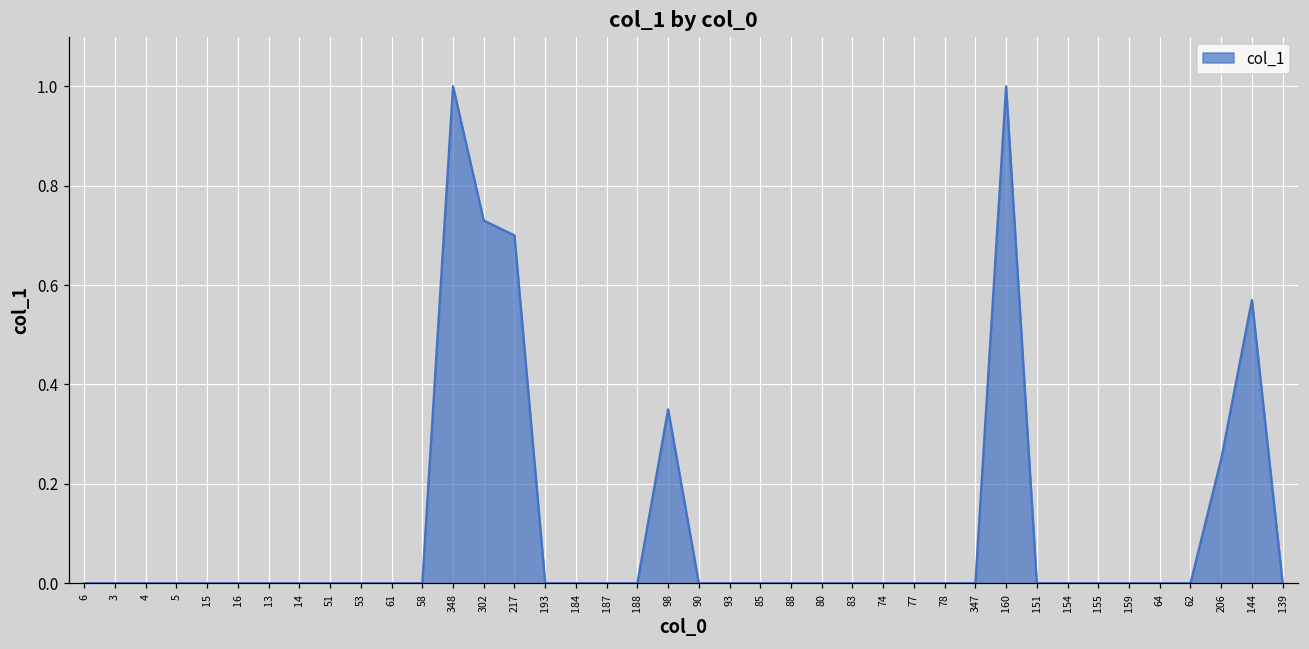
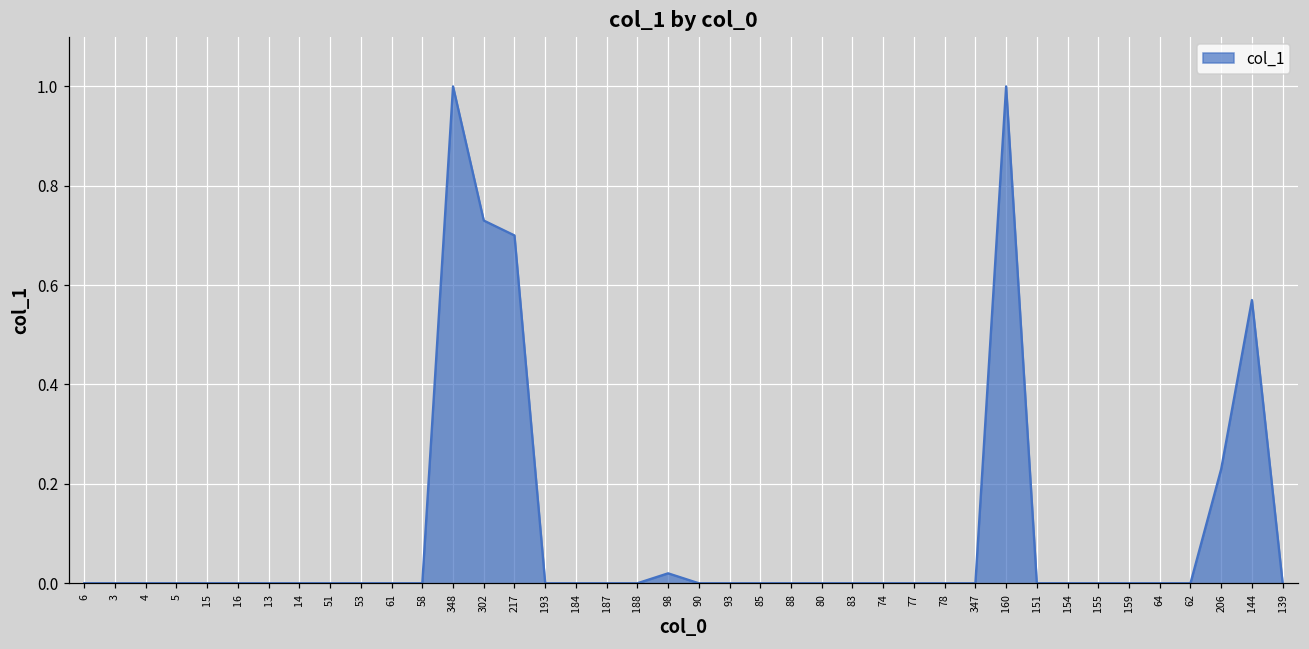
  {
    "6": 0.00,
    "3": 0.00,
    "4": 0.00,
    "5": 0.00,
    "15": 0.00,
    "16": 0.00,
    "13": 0.00,
    "14": 0.00,
    "51": 0.00,
    "53": 0.00,
    "61": 0.00,
    "58": 0.00,
    "348": 1.00,
    "302": 0.73,
    "217": 0.70,
    "193": 0.00,
    "184": 0.00,
    "187": 0.00,
    "188": 0.00,
-   "98": 0.35,
+   "98": 0.02,
    "90": 0.00,
    "93": 0.00,
    "85": 0.00,
    "88": 0.00,
    "80": 0.00,
    "83": 0.00,
    "74": 0.00,
    "77": 0.00,
    "78": 0.00,
    "347": 0.00,
    "160": 1.00,
    "151": 0.00,
    "154": 0.00,
    "155": 0.00,
    "159": 0.00,
    "64": 0.00,
    "62": 0.00,
-   "206": 0.25,
+   "206": 0.23,
    "144": 0.57,
    "139": 0.00
  }
